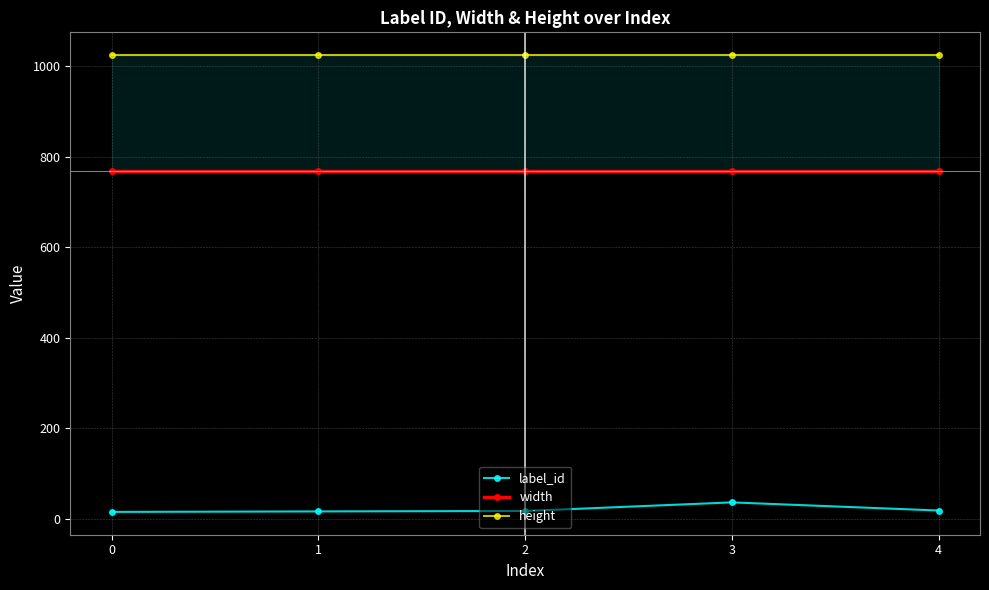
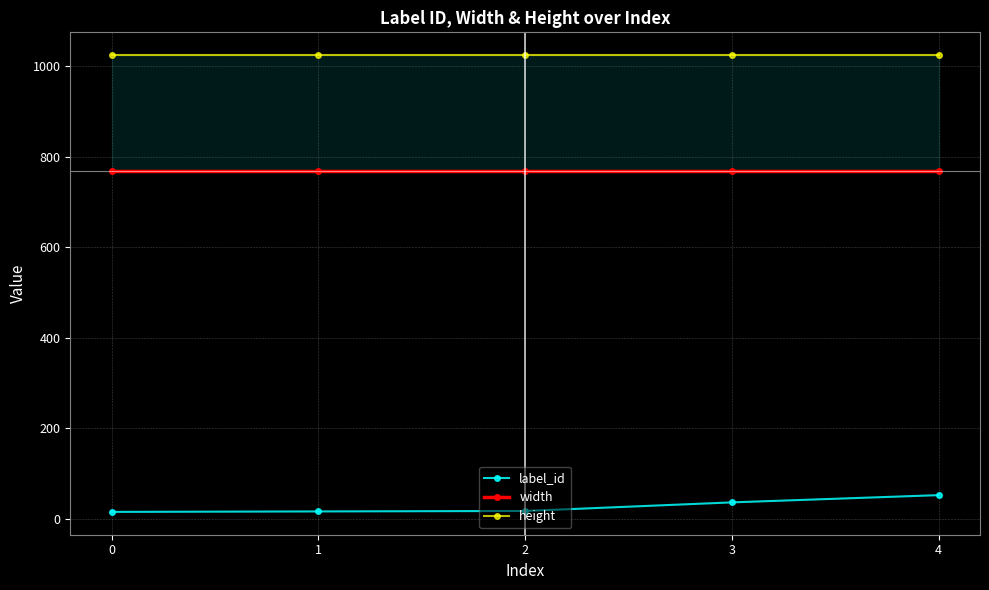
  {
    "label_id": {
      "0": 20,
      "1": 20,
      "3": 40,
-     "4": 20
+     "4": 50
    },
    "width": {
      "0": 770,
      "1": 770,
      "2": 770,
      "3": 770,
      "4": 770
    },
    "height": {
      "0": 1020,
      "1": 1020,
      "2": 1020,
      "3": 1020,
      "4": 1020
    }
  }
